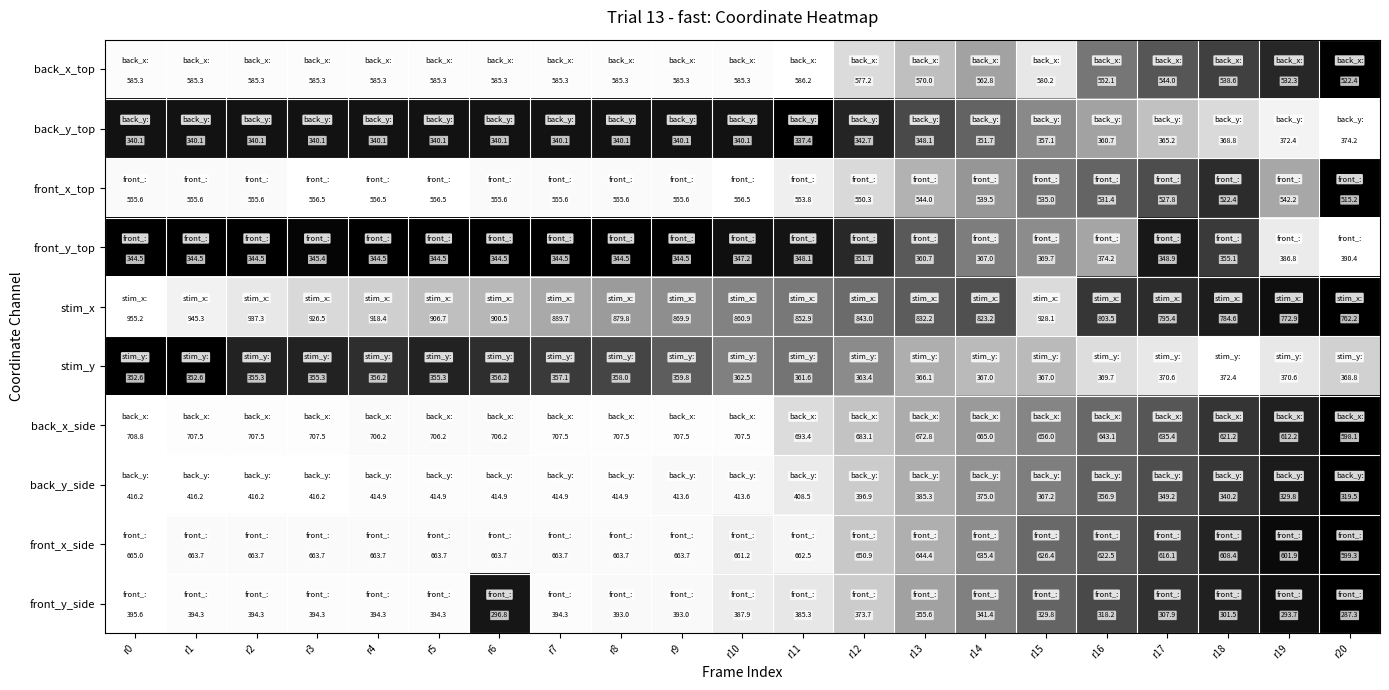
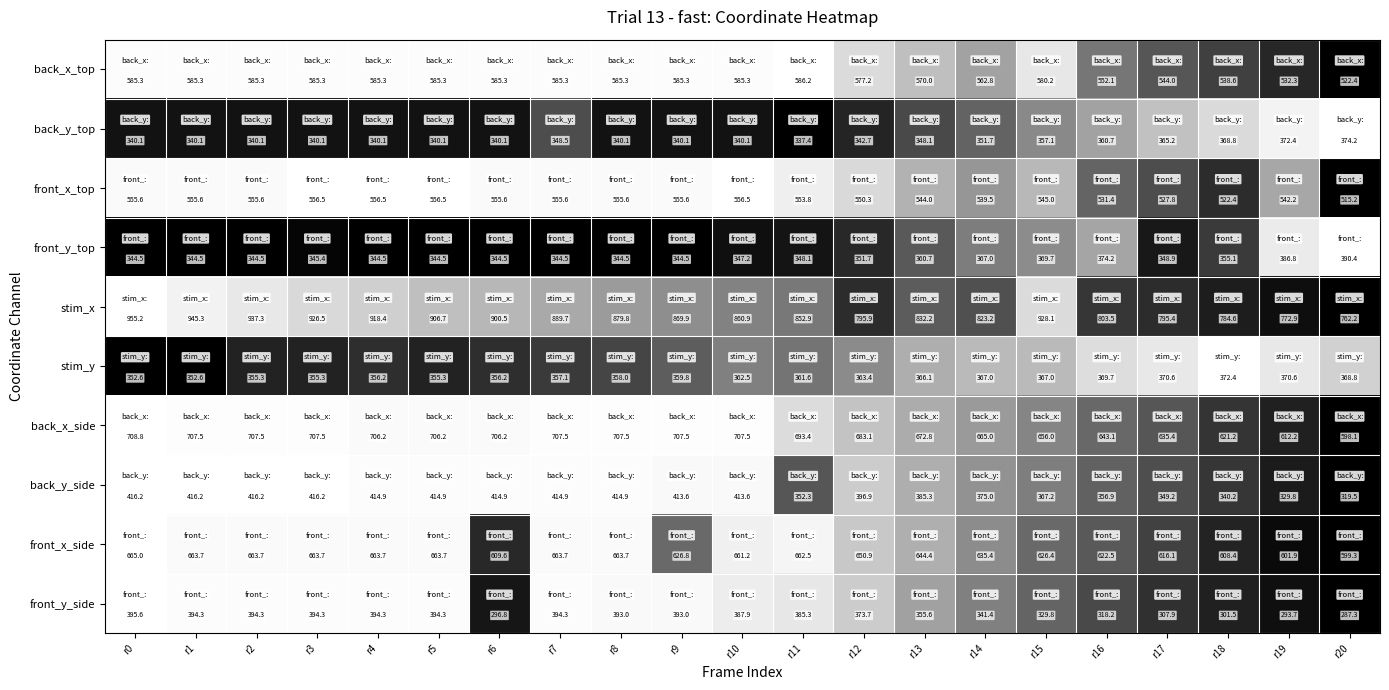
  {
    "back_y_top": {
-     "r7": 340.1
+     "r7": 348.5
    },
    "front_x_top": {
-     "r15": 535.0
+     "r15": 545.0
    },
    "stim_x": {
-     "r12": 843.0
+     "r12": 795.9
    },
    "back_y_side": {
-     "r11": 408.5
+     "r11": 352.3
    },
    "front_x_side": {
-     "r6": 663.7,
-     "r9": 663.7
+     "r6": 609.6,
+     "r9": 626.8
    }
  }
